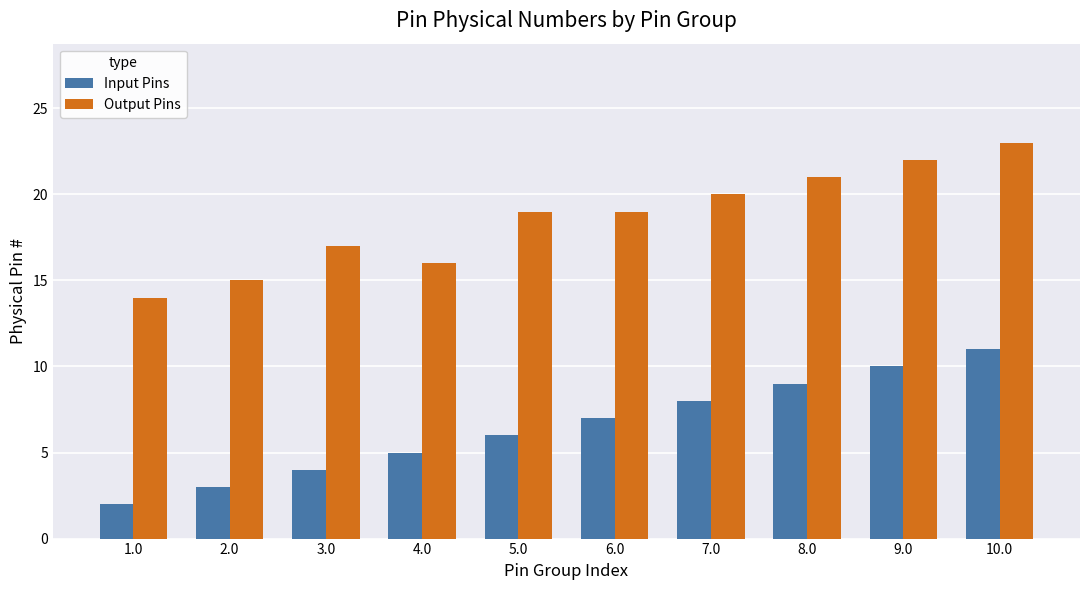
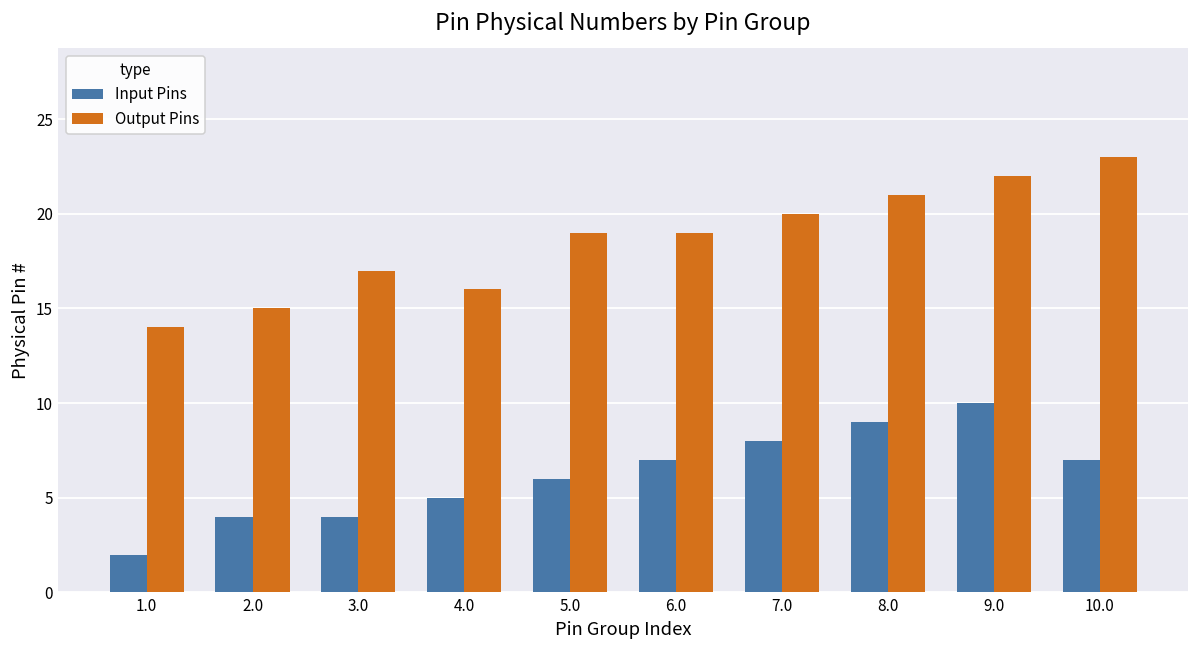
  {
    "Input Pins": {
      "1.0": 2,
-     "2.0": 3,
+     "2.0": 4,
      "3.0": 4,
      "4.0": 5,
      "5.0": 6,
      "6.0": 7,
      "7.0": 8,
      "8.0": 9,
      "9.0": 10,
-     "10.0": 11
+     "10.0": 7
    },
    "Output Pins": {
      "1.0": 14,
      "2.0": 15,
      "3.0": 17,
      "4.0": 16,
      "5.0": 19,
      "6.0": 19,
      "7.0": 20,
      "8.0": 21,
      "9.0": 22,
      "10.0": 23
    }
  }
